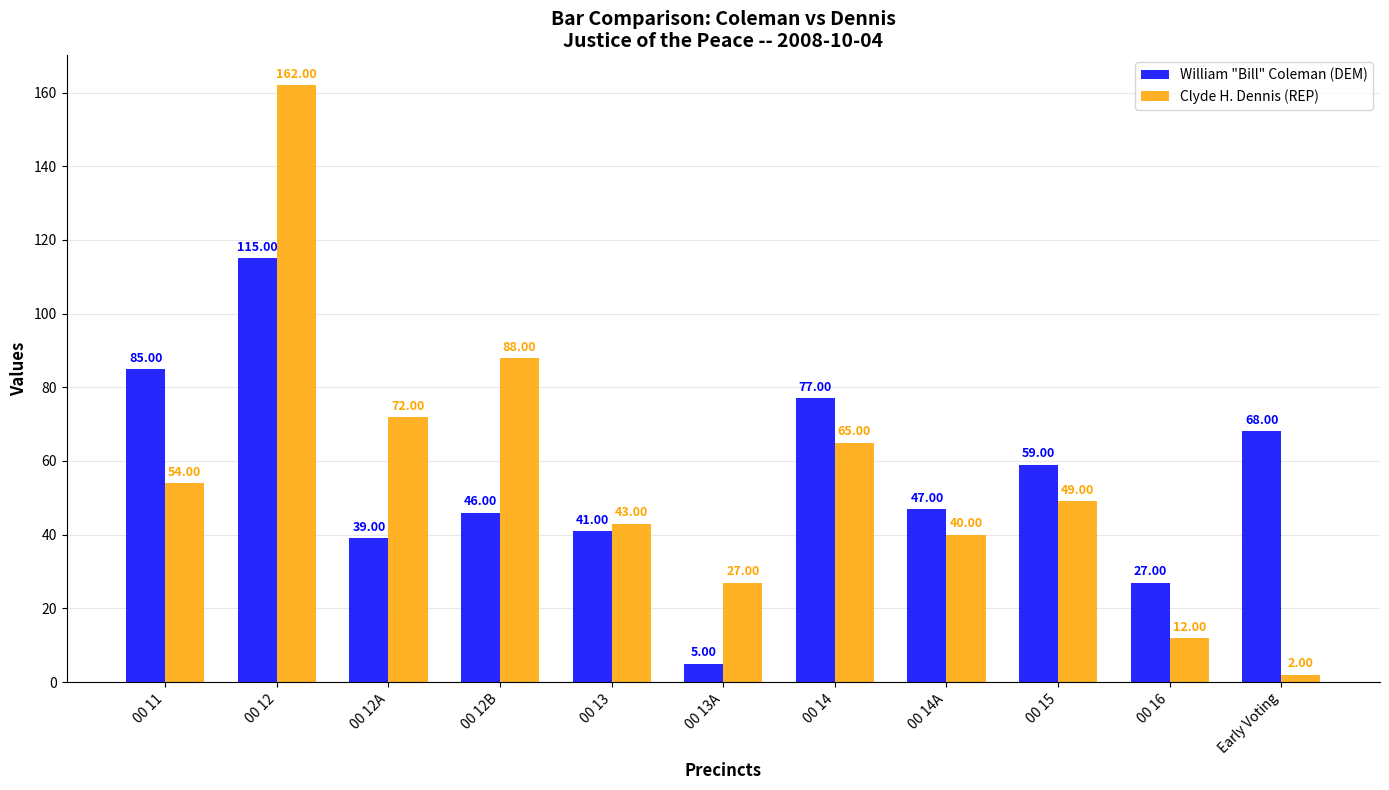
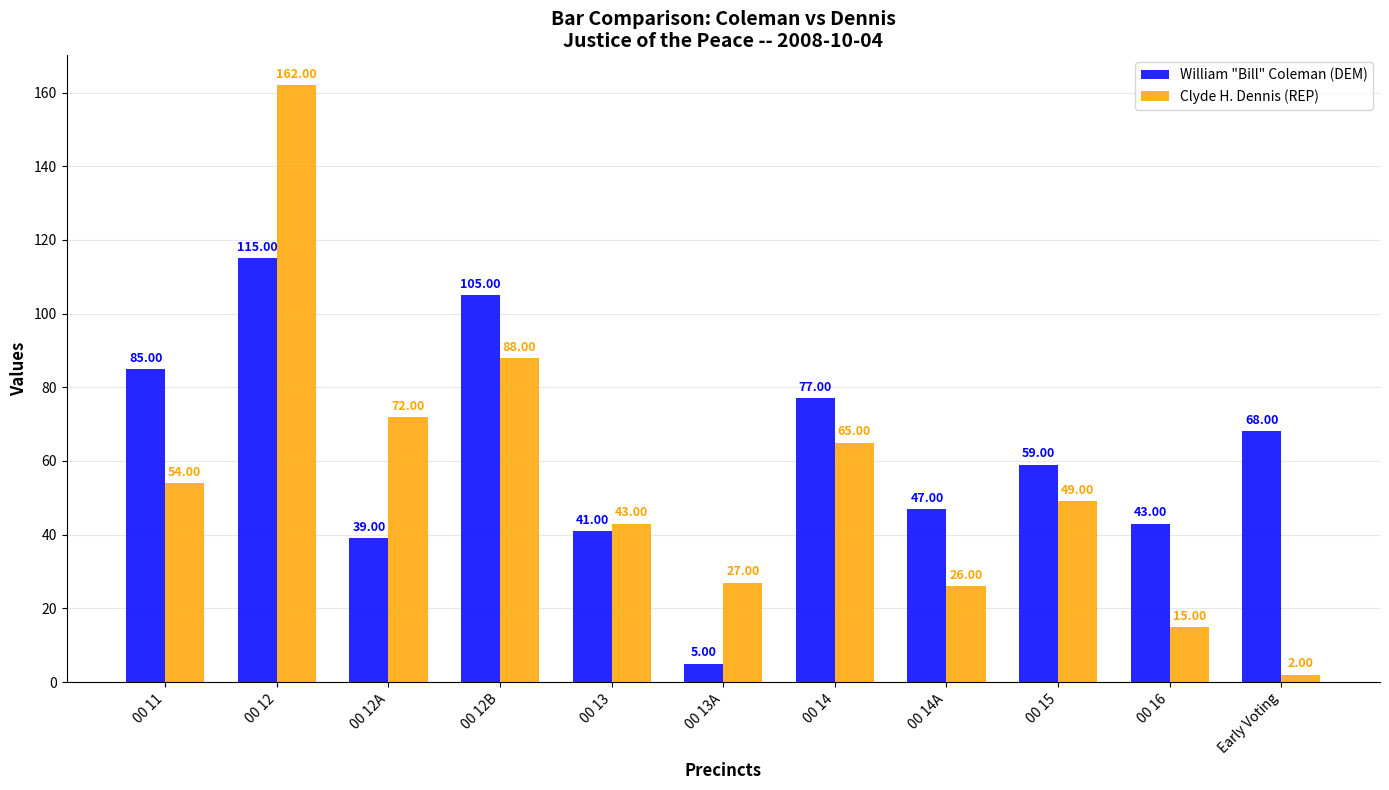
  {
    "William \"Bill\" Coleman (DEM)": {
      "00 11": 85.00,
      "00 12": 115.00,
      "00 12A": 39.00,
-     "00 12B": 46.00,
+     "00 12B": 105.00,
      "00 13": 41.00,
      "00 13A": 5.00,
      "00 14": 77.00,
      "00 14A": 47.00,
      "00 15": 59.00,
-     "00 16": 27.00,
+     "00 16": 43.00,
      "Early Voting": 68.00
    },
    "Clyde H. Dennis (REP)": {
      "00 11": 54.00,
      "00 12": 162.00,
      "00 12A": 72.00,
      "00 12B": 88.00,
      "00 13": 43.00,
      "00 13A": 27.00,
      "00 14": 65.00,
-     "00 14A": 40.00,
+     "00 14A": 26.00,
      "00 15": 49.00,
-     "00 16": 12.00,
+     "00 16": 15.00,
      "Early Voting": 2.00
    }
  }
